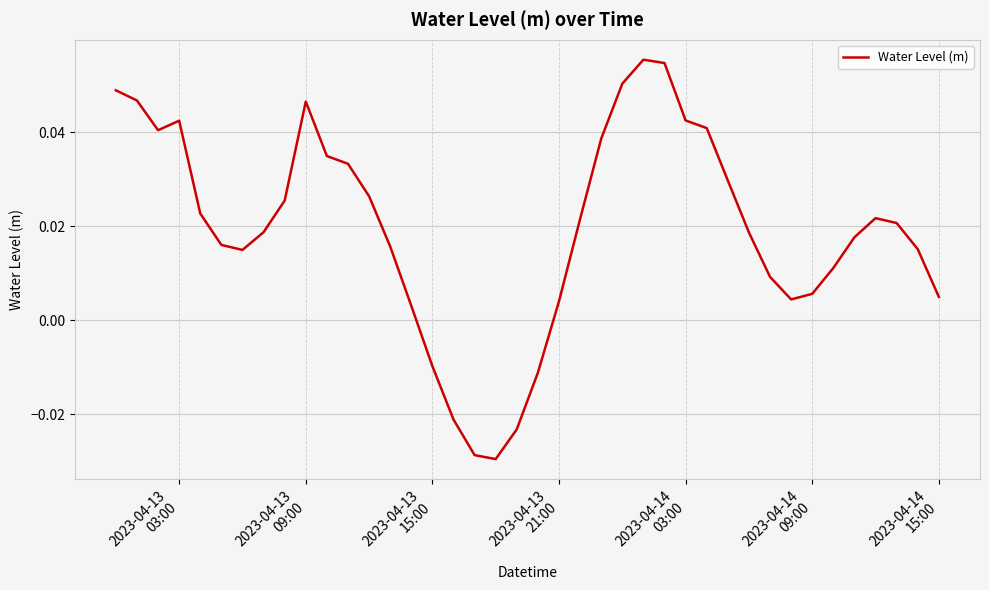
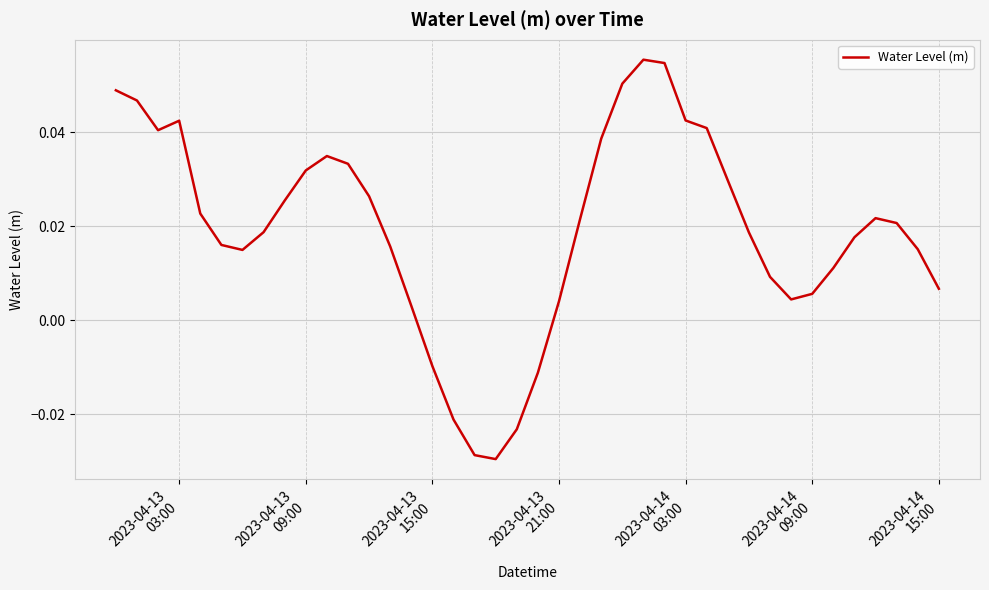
  {
    "2023-04-13 03:00": 0.042,
-   "2023-04-13 09:00": 0.047,
+   "2023-04-13 09:00": 0.032,
    "2023-04-13 15:00": -0.010,
    "2023-04-13 21:00": 0.004,
    "2023-04-14 03:00": 0.043,
    "2023-04-14 09:00": 0.006,
-   "2023-04-14 15:00": 0.005
+   "2023-04-14 15:00": 0.007
  }
